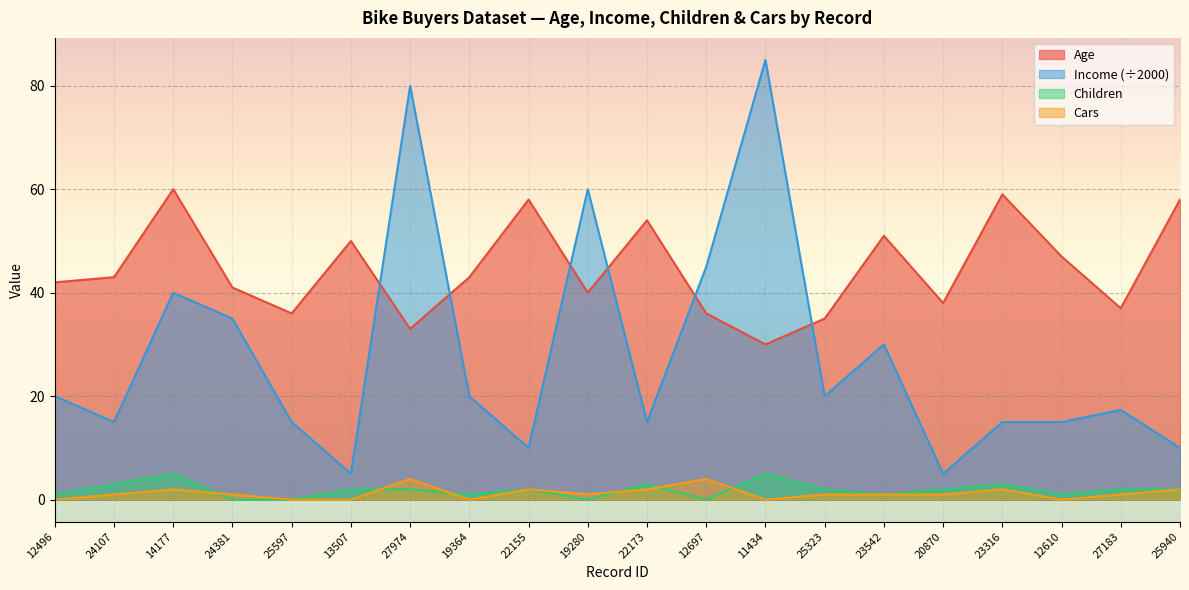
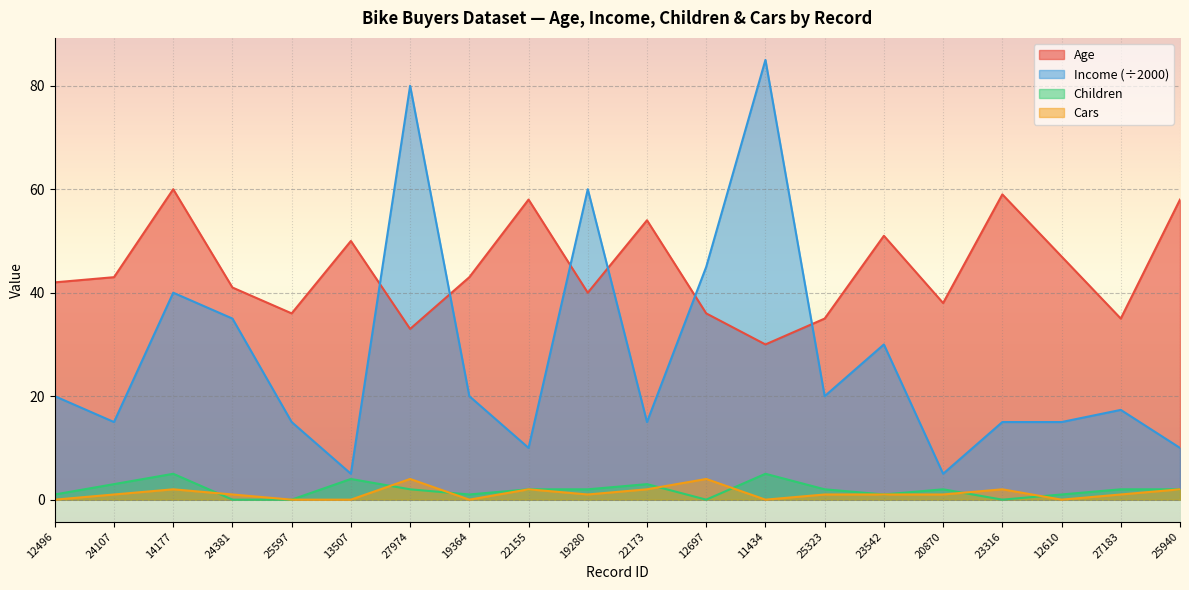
  {
    "Age": {
      "12496": 42,
      "24107": 43,
      "14177": 60,
      "24381": 41,
      "25597": 36,
      "13507": 50,
      "27974": 33,
      "19364": 43,
      "22155": 58,
      "19280": 40,
      "22173": 54,
      "12697": 36,
      "11434": 30,
      "25323": 35,
      "23542": 51,
      "20870": 38,
      "23316": 59,
      "12610": 47,
-     "27183": 37,
+     "27183": 35,
      "25940": 58
    },
    "Income (÷2000)": {
      "12496": 20,
      "24107": 15,
      "14177": 40,
      "24381": 35,
      "25597": 15,
      "13507": 5,
      "27974": 80,
      "19364": 20,
      "22155": 10,
      "19280": 60,
      "22173": 15,
      "12697": 45,
      "11434": 85,
      "25323": 20,
      "23542": 30,
      "20870": 5,
      "23316": 15,
      "12610": 15,
      "27183": 17,
      "25940": 10
    },
    "Children": {
      "12496": 1,
      "24107": 3,
      "14177": 5,
      "24381": 0,
-     "13507": 2,
+     "13507": 4,
      "27974": 2,
      "19364": 1,
-     "19280": 0,
+     "19280": 2,
      "22173": 3,
      "12697": 0,
      "11434": 5,
      "25323": 2,
      "20870": 2,
-     "23316": 3,
+     "23316": 0,
      "12610": 1,
      "27183": 2
    },
    "Cars": {
      "12496": 0,
      "24107": 1,
      "14177": 2,
      "24381": 1,
      "13507": 0,
      "27974": 4,
      "19364": 0,
      "19280": 1,
      "22173": 2,
      "12697": 4,
      "11434": 0,
      "25323": 1,
      "20870": 1,
      "23316": 2,
      "12610": 0,
      "27183": 1
    }
  }
